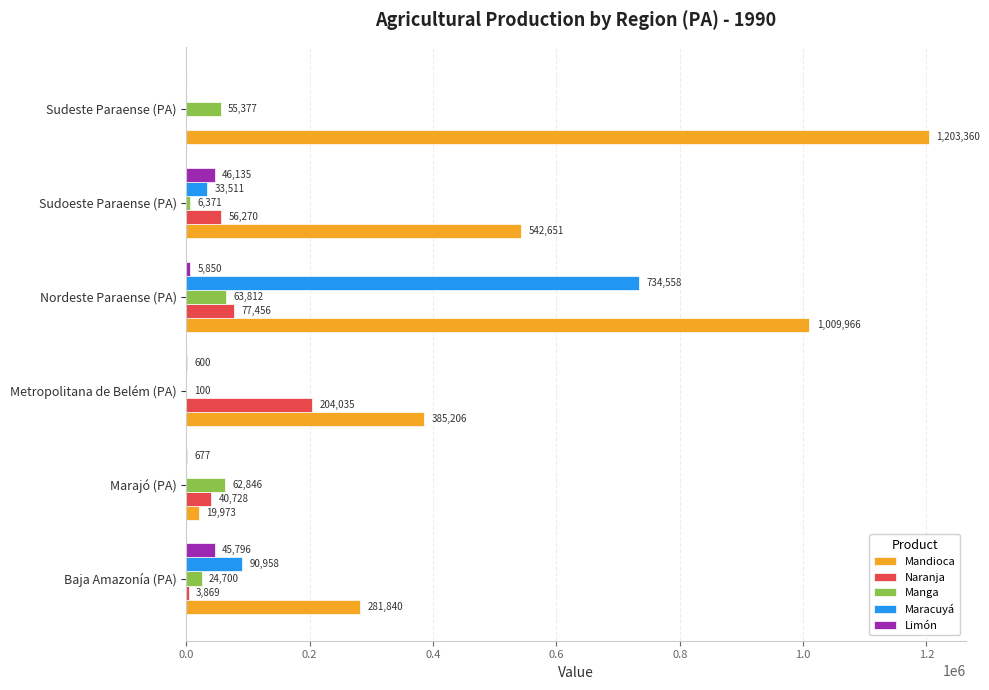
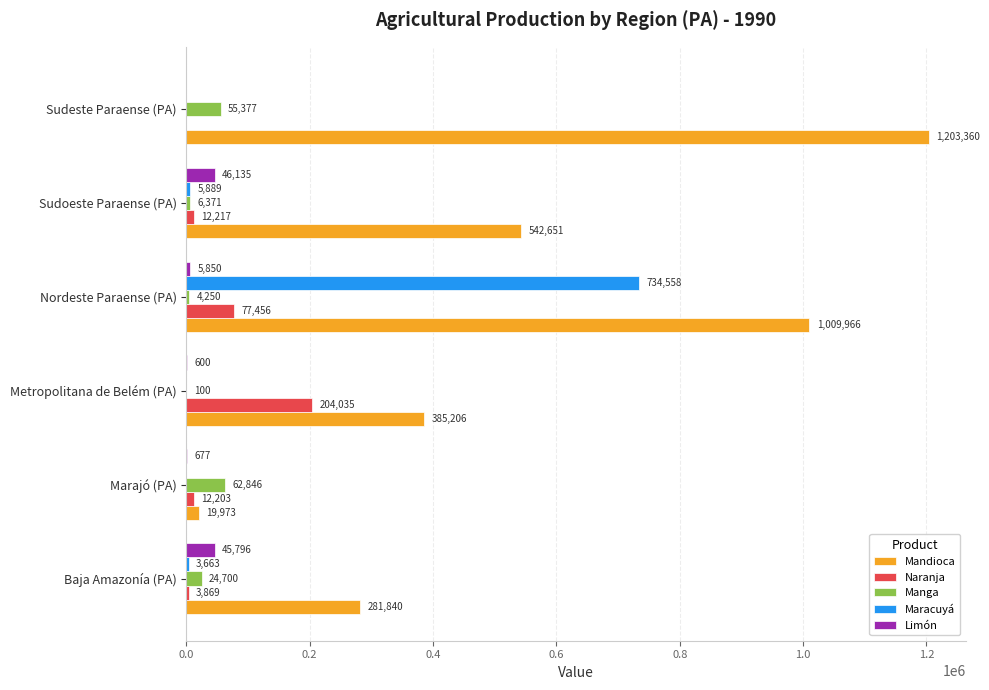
  {
    "Mandioca": {
      "Sudeste Paraense (PA)": "1,203,360",
      "Sudoeste Paraense (PA)": "542,651",
      "Nordeste Paraense (PA)": "1,009,966",
      "Metropolitana de Belém (PA)": "385,206",
      "Marajó (PA)": "19,973",
      "Baja Amazonía (PA)": "281,840"
    },
    "Naranja": {
-     "Sudoeste Paraense (PA)": "56,270",
+     "Sudoeste Paraense (PA)": "12,217",
      "Nordeste Paraense (PA)": "77,456",
      "Metropolitana de Belém (PA)": "204,035",
-     "Marajó (PA)": "40,728",
+     "Marajó (PA)": "12,203",
      "Baja Amazonía (PA)": "3,869"
    },
    "Manga": {
      "Sudeste Paraense (PA)": "55,377",
      "Sudoeste Paraense (PA)": "6,371",
-     "Nordeste Paraense (PA)": "63,812",
+     "Nordeste Paraense (PA)": "4,250",
      "Metropolitana de Belém (PA)": "100",
      "Marajó (PA)": "62,846",
      "Baja Amazonía (PA)": "24,700"
    },
    "Maracuyá": {
-     "Sudoeste Paraense (PA)": "33,511",
+     "Sudoeste Paraense (PA)": "5,889",
      "Nordeste Paraense (PA)": "734,558",
-     "Baja Amazonía (PA)": "90,958"
+     "Baja Amazonía (PA)": "3,663"
    },
    "Limón": {
      "Sudoeste Paraense (PA)": "46,135",
      "Nordeste Paraense (PA)": "5,850",
      "Metropolitana de Belém (PA)": "600",
      "Marajó (PA)": "677",
      "Baja Amazonía (PA)": "45,796"
    }
  }
